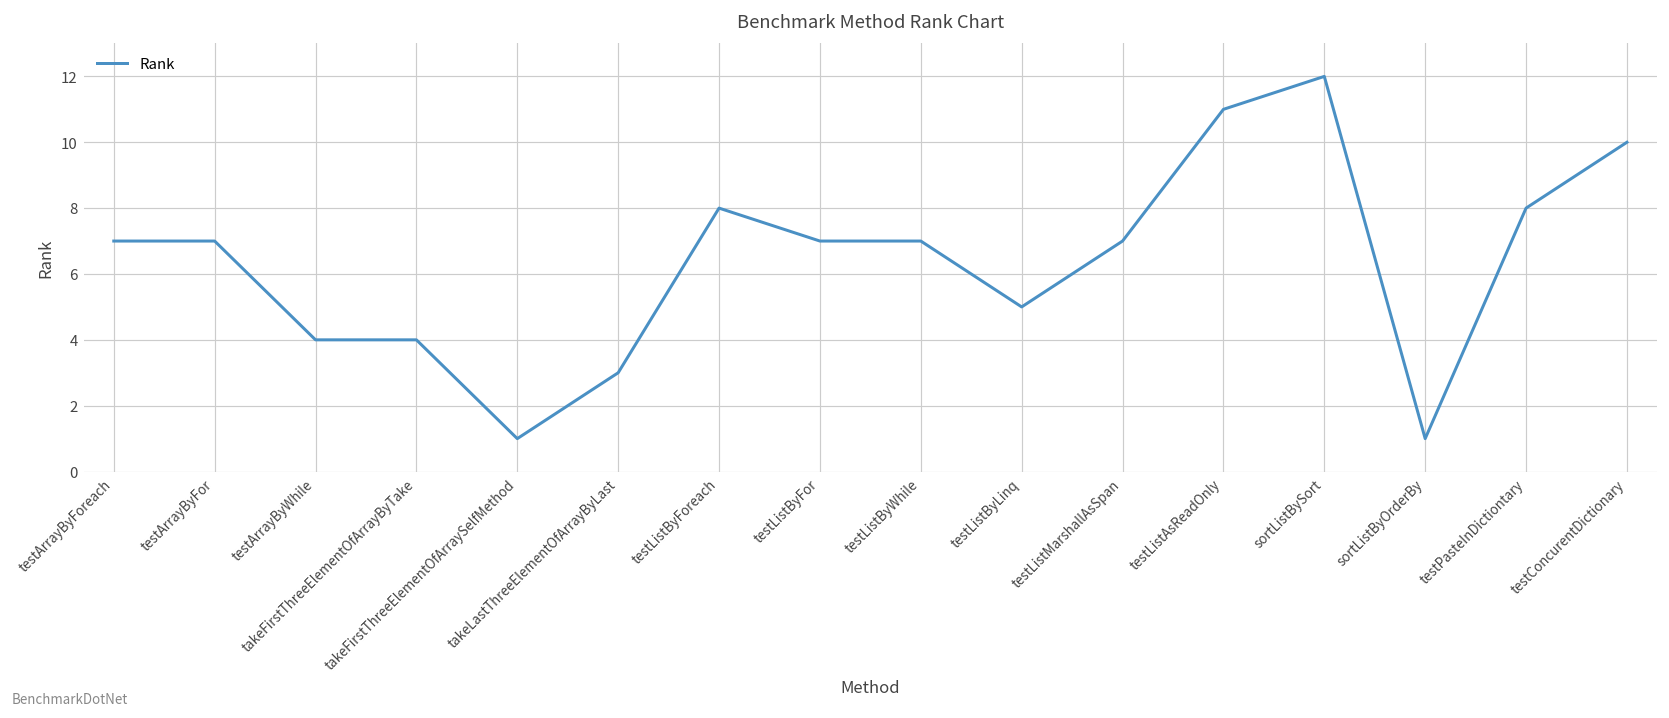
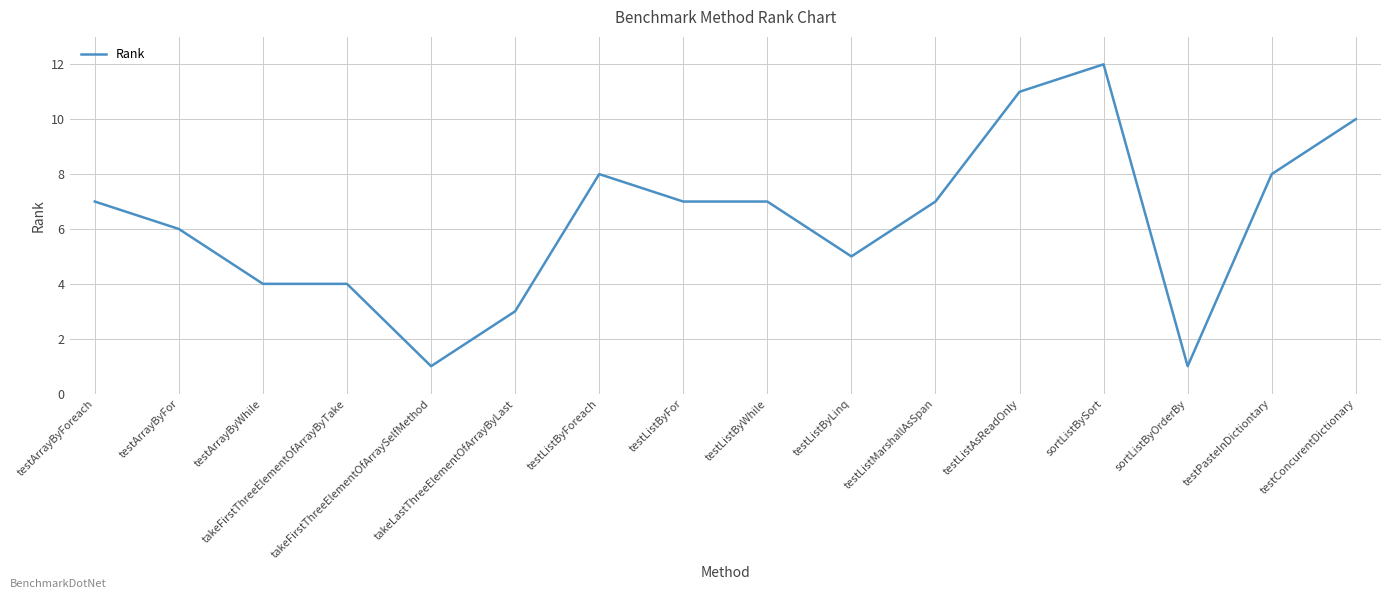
  {
    "testArrayByForeach": 7,
-   "testArrayByFor": 7,
+   "testArrayByFor": 6,
    "testArrayByWhile": 4,
    "takeFirstThreeElementOfArrayByTake": 4,
    "takeFirstThreeElementOfArraySelfMethod": 1,
    "takeLastThreeElementOfArrayByLast": 3,
    "testListByForeach": 8,
    "testListByFor": 7,
    "testListByWhile": 7,
    "testListByLinq": 5,
    "testListMarshallAsSpan": 7,
    "testListAsReadOnly": 11,
    "sortListBySort": 12,
    "sortListByOrderBy": 1,
    "testPasteInDictiontary": 8,
    "testConcurentDictionary": 10
  }
